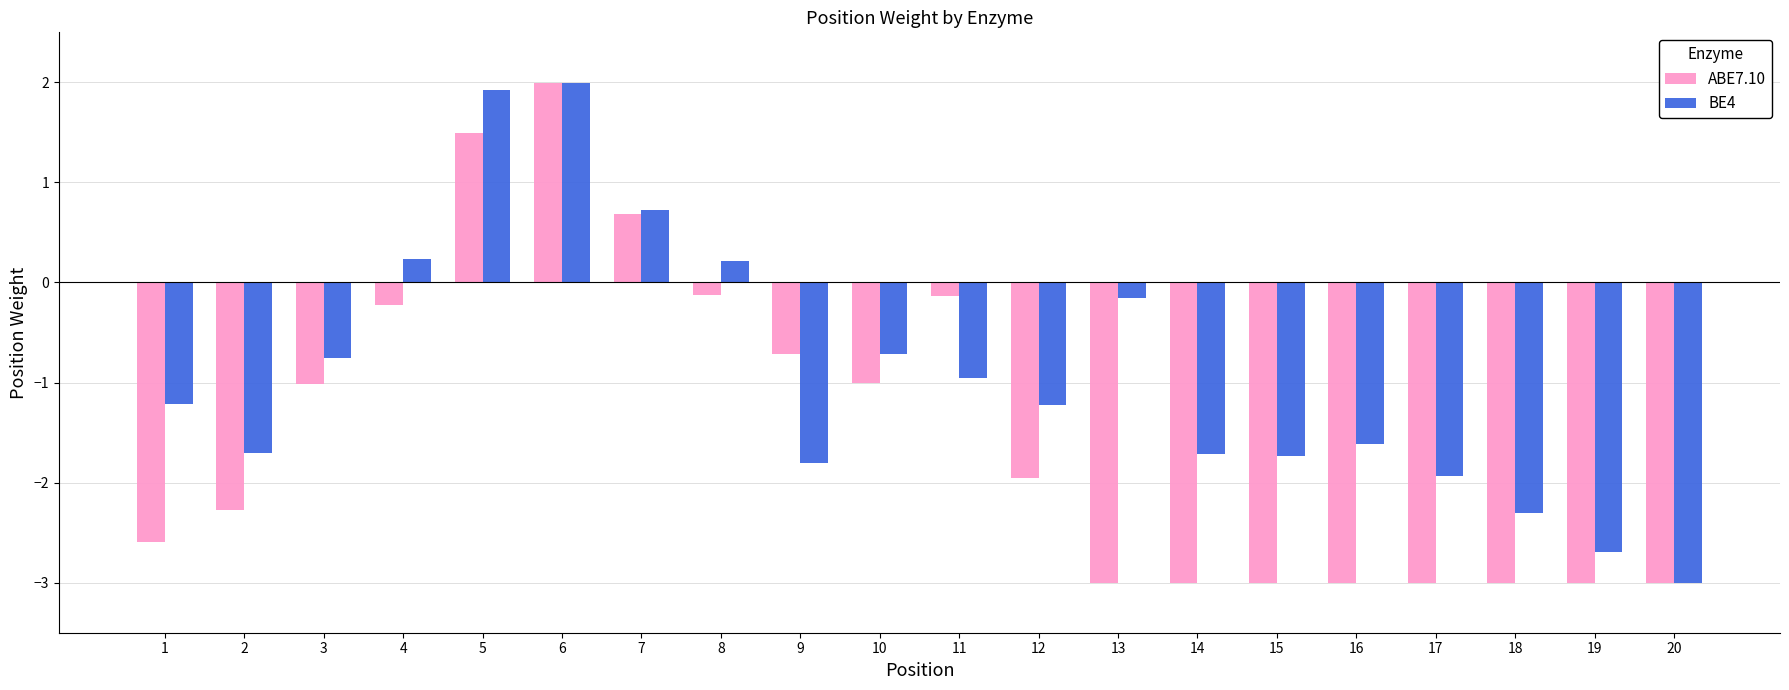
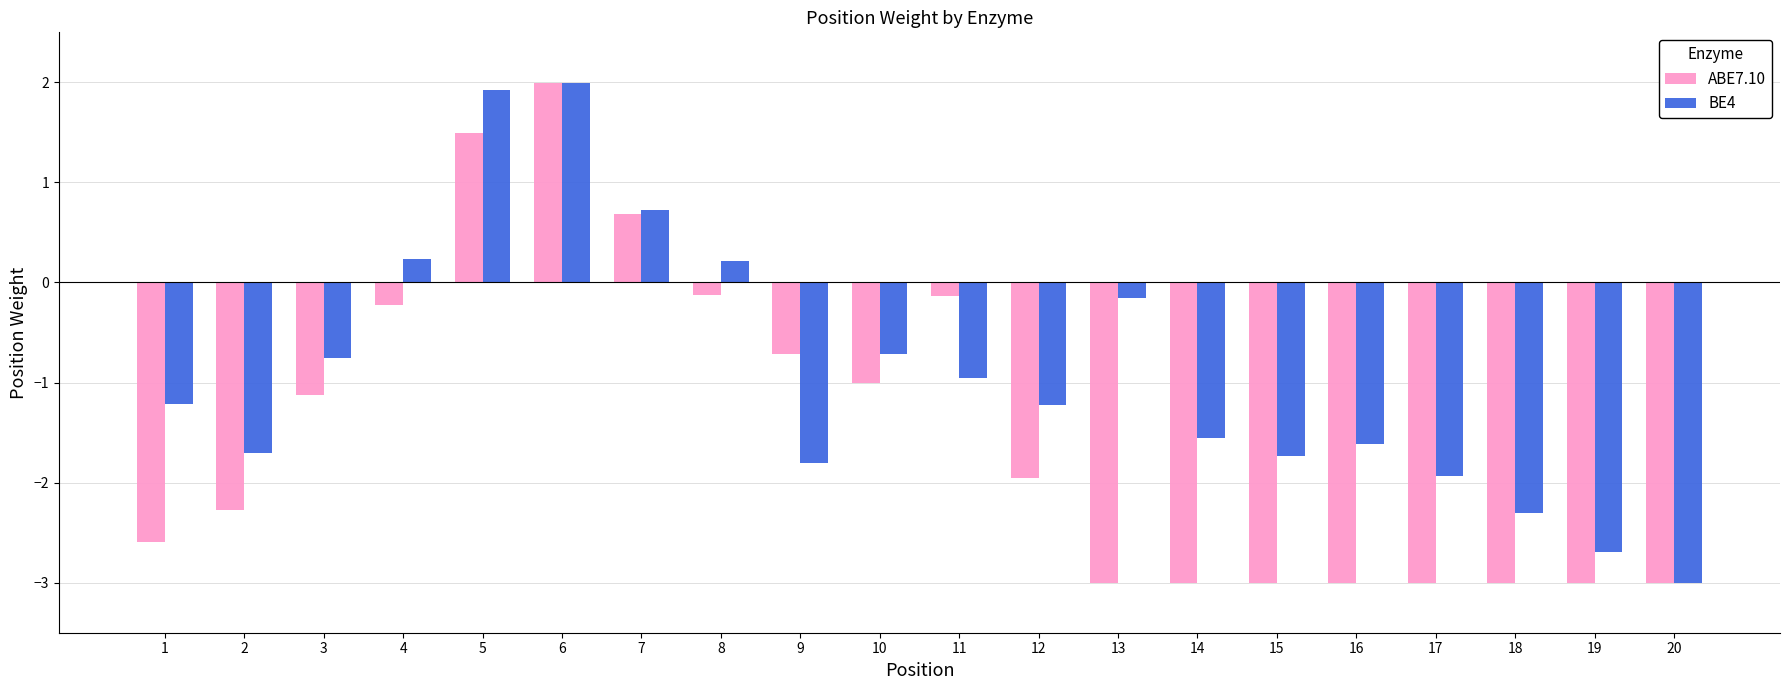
  {
    "ABE7.10": {
      "1": -2.60,
      "2": -2.27,
-     "3": -1.01,
+     "3": -1.12,
      "4": -0.22,
      "5": 1.49,
      "6": 2.00,
      "7": 0.68,
      "8": -0.12,
      "9": -0.72,
      "10": -1.01,
      "11": -0.14,
      "12": -1.95,
      "13": -3.00,
      "14": -3.00,
      "15": -3.00,
      "16": -3.00,
      "17": -3.00,
      "18": -3.00,
      "19": -3.00,
      "20": -3.00
    },
    "BE4": {
      "1": -1.21,
      "2": -1.71,
      "3": -0.76,
      "4": 0.23,
      "5": 1.92,
      "6": 2.00,
      "7": 0.72,
      "8": 0.21,
      "9": -1.80,
      "10": -0.71,
      "11": -0.95,
      "12": -1.23,
      "13": -0.16,
-     "14": -1.71,
+     "14": -1.55,
      "15": -1.74,
      "16": -1.61,
      "17": -1.93,
      "18": -2.30,
      "19": -2.70,
      "20": -3.00
    }
  }
